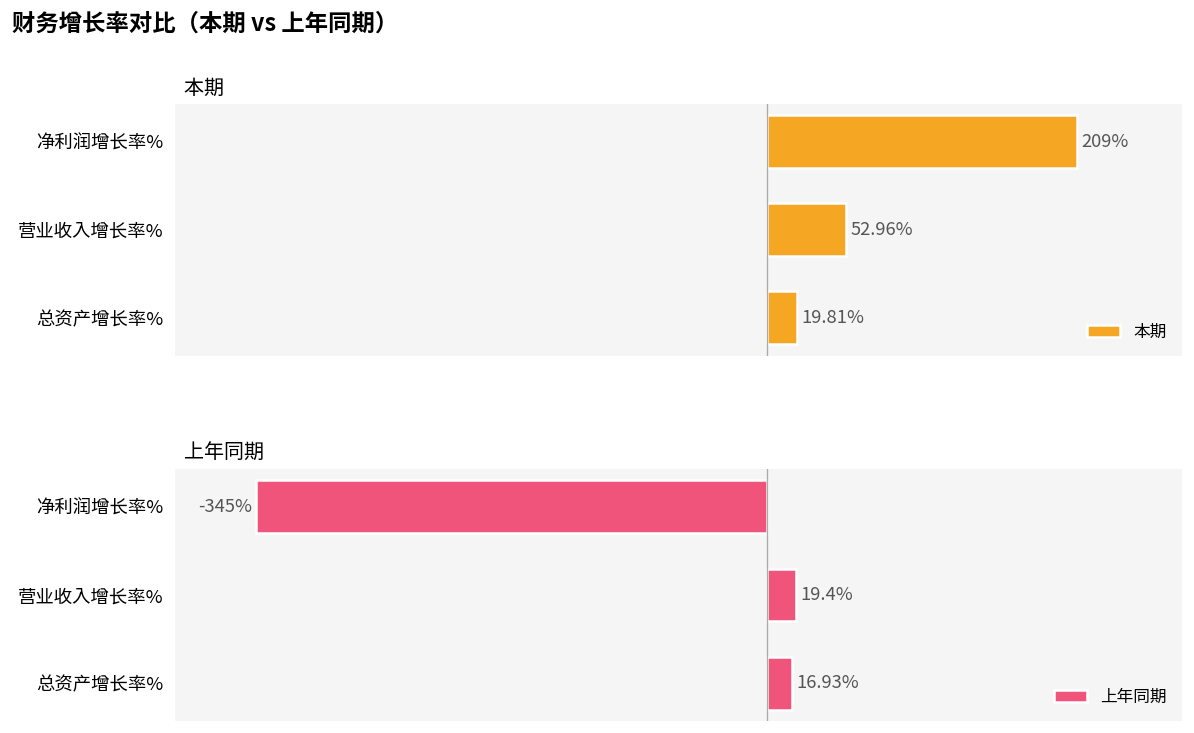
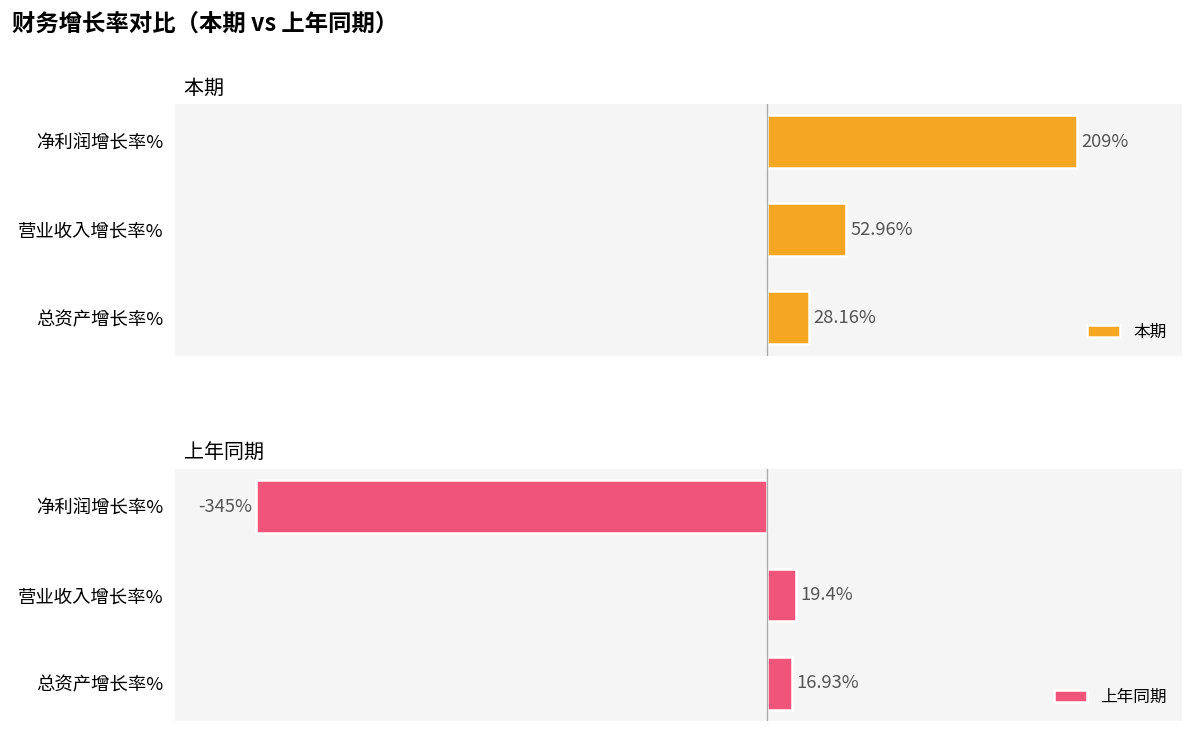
  {
    "本期": {
      "净利润增长率%": "209%",
      "营业收入增长率%": "52.96%",
-     "总资产增长率%": "19.81%"
+     "总资产增长率%": "28.16%"
    },
    "上年同期": {
      "净利润增长率%": "-345%",
      "营业收入增长率%": "19.4%",
      "总资产增长率%": "16.93%"
    }
  }
